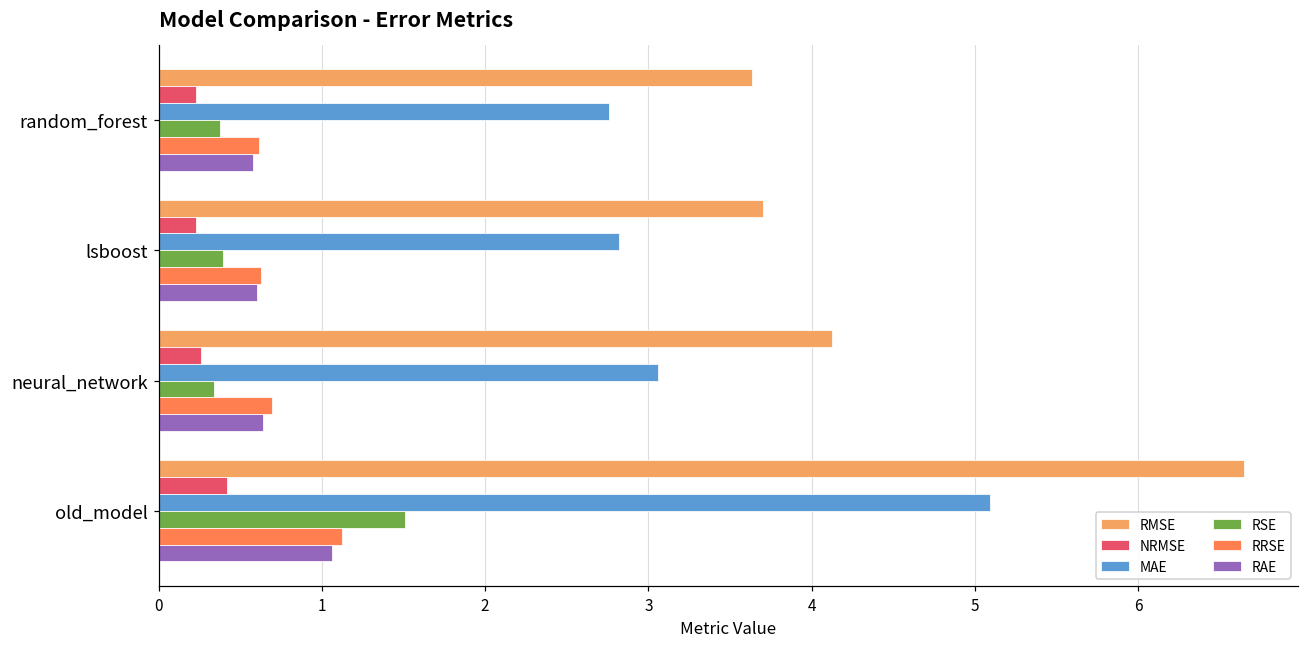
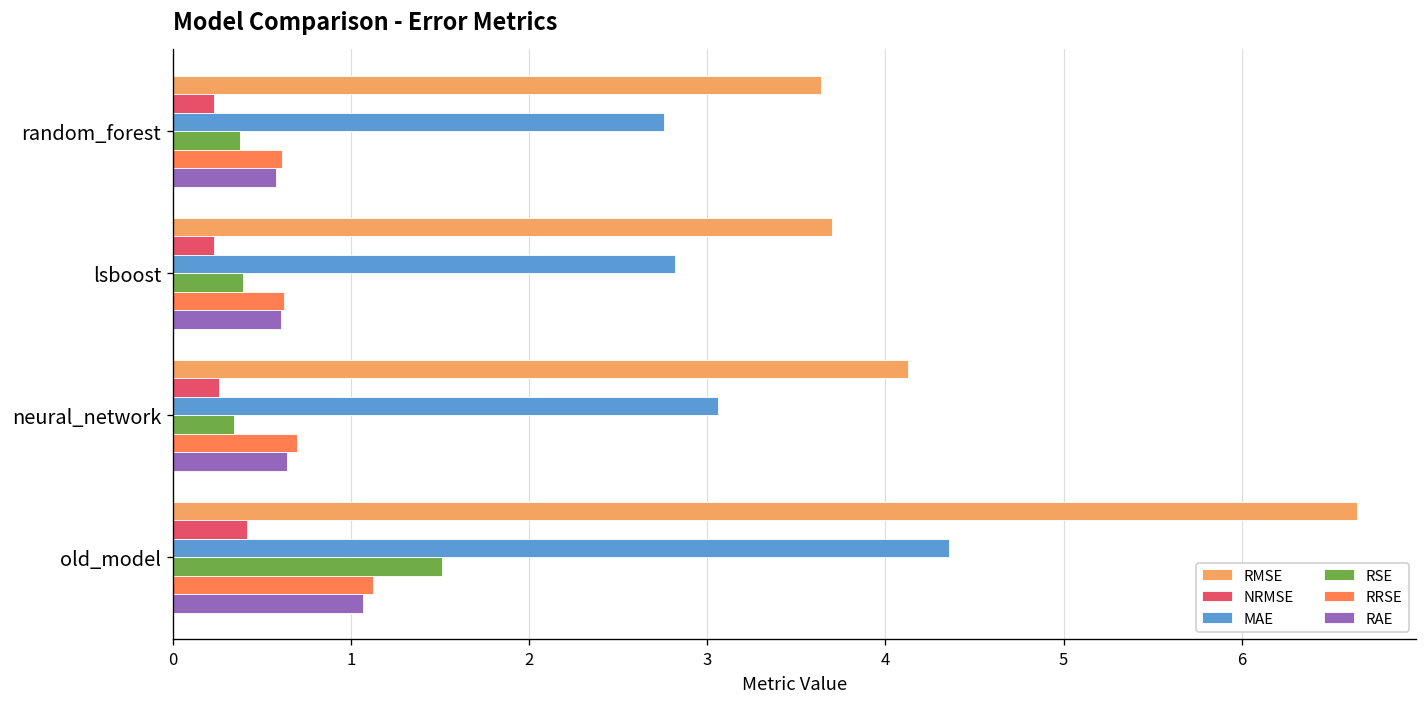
  {
    "MAE": {
      "random_forest": 2.76,
      "lsboost": 2.82,
      "neural_network": 3.06,
-     "old_model": 5.09
+     "old_model": 4.36
    },
    "RSE": {
      "random_forest": 0.38,
      "lsboost": 0.39,
      "neural_network": 0.34,
      "old_model": 1.51
    },
    "RAE": {
      "random_forest": 0.58,
      "lsboost": 0.60,
      "neural_network": 0.64,
      "old_model": 1.06
    }
  }
